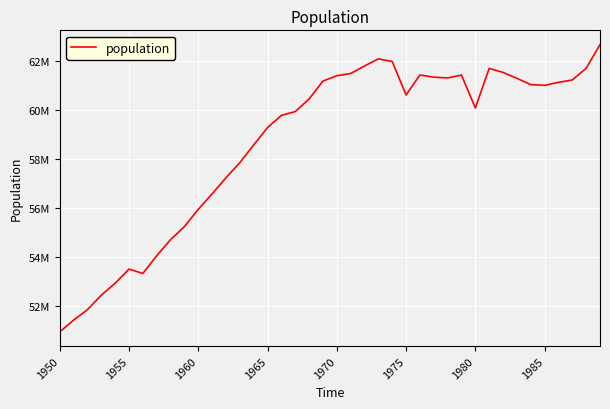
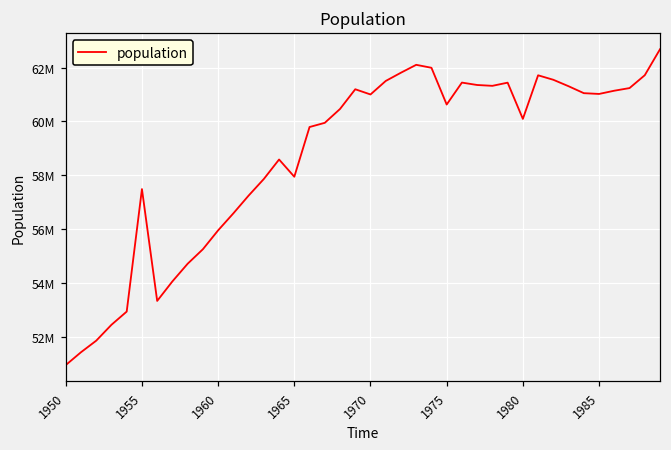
  {
    "1950": 51000000,
-   "1955": 53500000,
+   "1955": 57500000,
    "1960": 56000000,
-   "1965": 59300000,
-   "1970": 61400000,
+   "1965": 57900000,
+   "1970": 61000000,
    "1975": 60600000,
    "1980": 60100000,
    "1985": 61000000
  }
